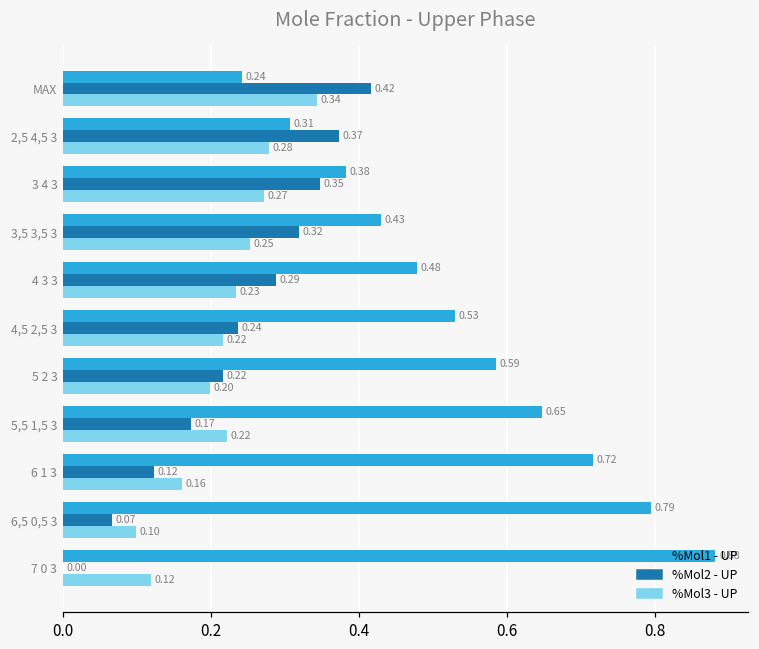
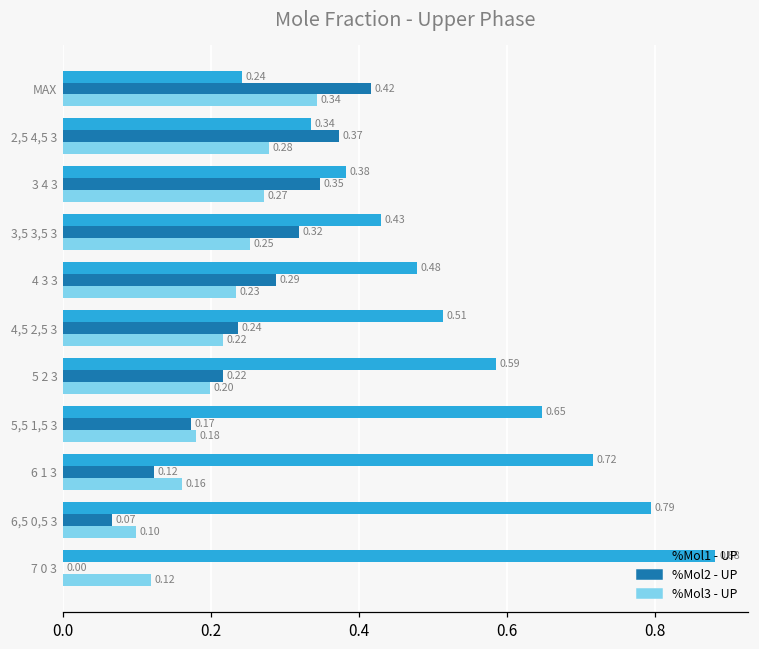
  {
    "%Mol1 - UP": {
      "MAX": 0.24,
-     "2,5 4,5 3": 0.31,
+     "2,5 4,5 3": 0.34,
      "3 4 3": 0.38,
      "3,5 3,5 3": 0.43,
      "4 3 3": 0.48,
-     "4,5 2,5 3": 0.53,
+     "4,5 2,5 3": 0.51,
      "5 2 3": 0.59,
      "5,5 1,5 3": 0.65,
      "6 1 3": 0.72,
      "6,5 0,5 3": 0.79,
      "7 0 3": 0.88
    },
    "%Mol2 - UP": {
      "MAX": 0.42,
      "2,5 4,5 3": 0.37,
      "3 4 3": 0.35,
      "3,5 3,5 3": 0.32,
      "4 3 3": 0.29,
      "4,5 2,5 3": 0.24,
      "5 2 3": 0.22,
      "5,5 1,5 3": 0.17,
      "6 1 3": 0.12,
      "6,5 0,5 3": 0.07,
      "7 0 3": 0.00
    },
    "%Mol3 - UP": {
      "MAX": 0.34,
      "2,5 4,5 3": 0.28,
      "3 4 3": 0.27,
      "3,5 3,5 3": 0.25,
      "4 3 3": 0.23,
      "4,5 2,5 3": 0.22,
      "5 2 3": 0.20,
-     "5,5 1,5 3": 0.22,
+     "5,5 1,5 3": 0.18,
      "6 1 3": 0.16,
      "6,5 0,5 3": 0.10,
      "7 0 3": 0.12
    }
  }
